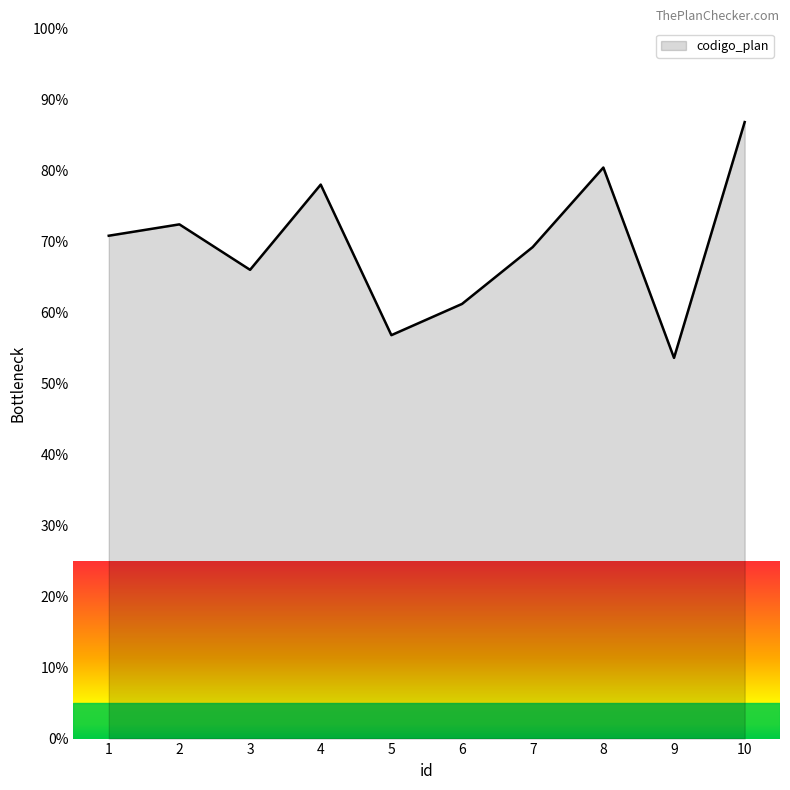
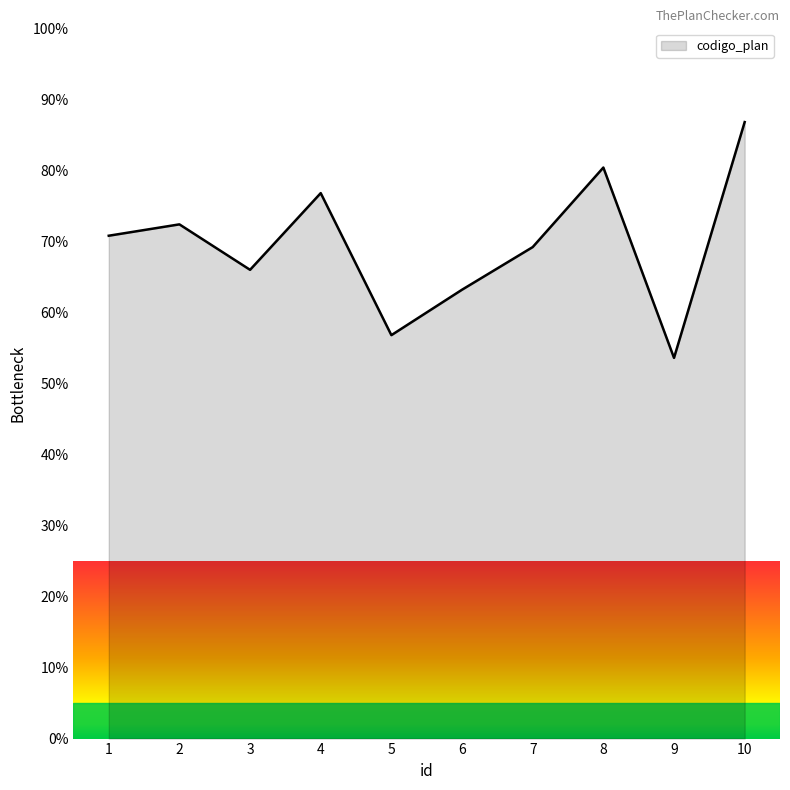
  {
    "1": "71%",
    "2": "72%",
    "3": "66%",
-   "4": "78%",
+   "4": "77%",
    "5": "57%",
-   "6": "61%",
+   "6": "63%",
    "7": "69%",
    "8": "80%",
    "9": "54%",
    "10": "87%"
  }
